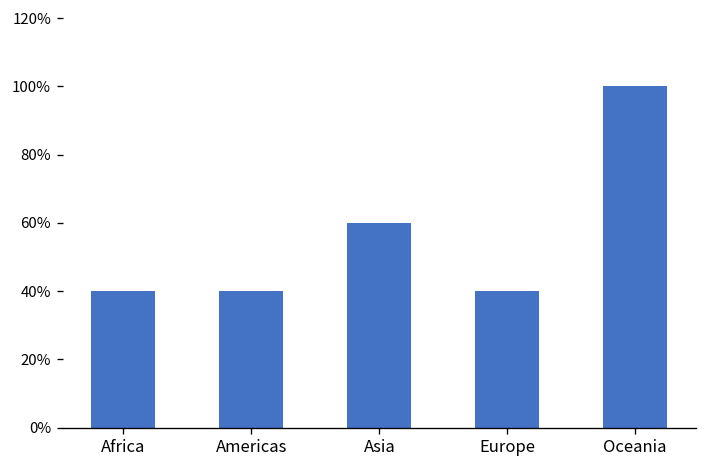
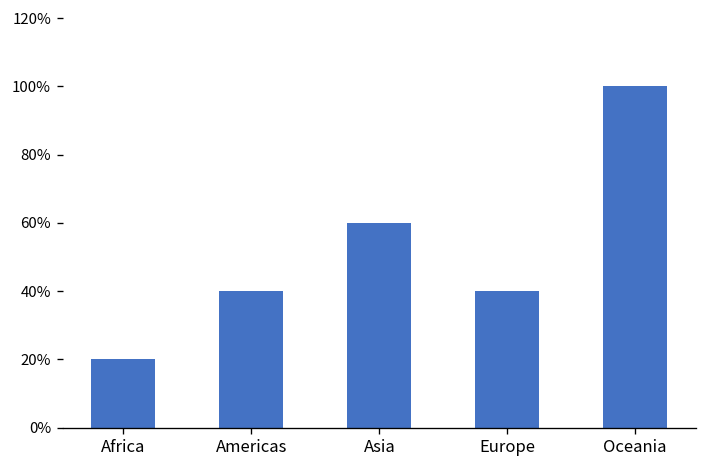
  {
-   "Africa": "40%",
+   "Africa": "20%",
    "Americas": "40%",
    "Asia": "60%",
    "Europe": "40%",
    "Oceania": "100%"
  }
